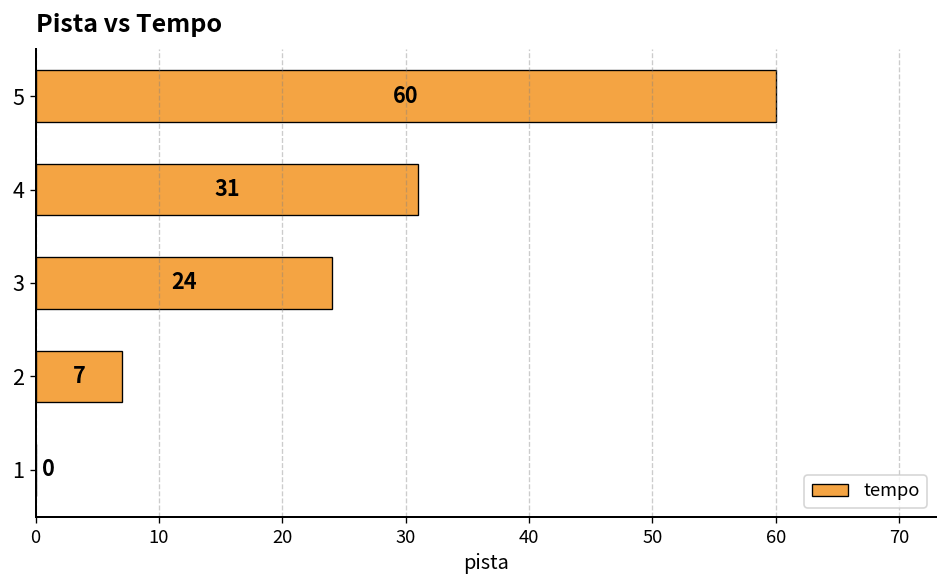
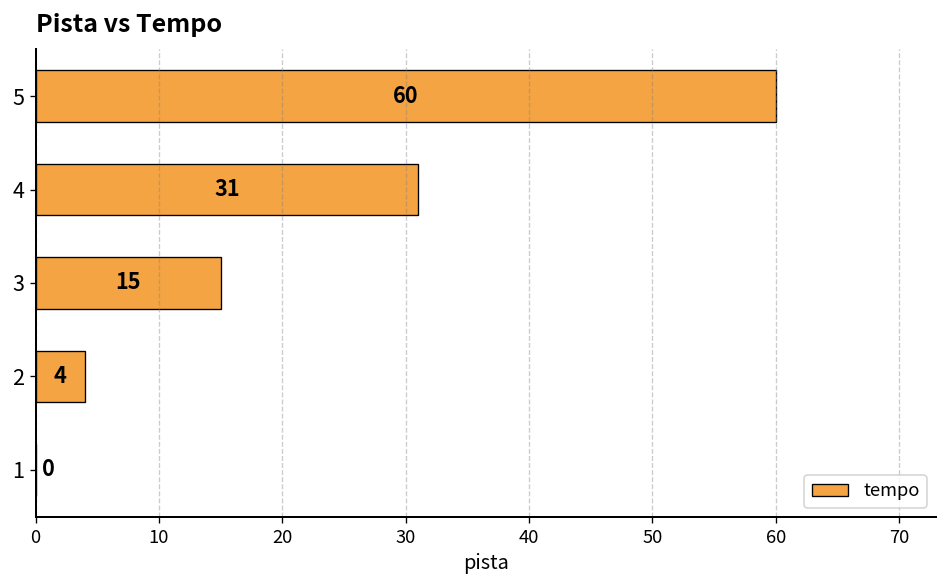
  {
    "5": 60,
    "4": 31,
-   "3": 24,
-   "2": 7,
+   "3": 15,
+   "2": 4,
    "1": 0
  }
